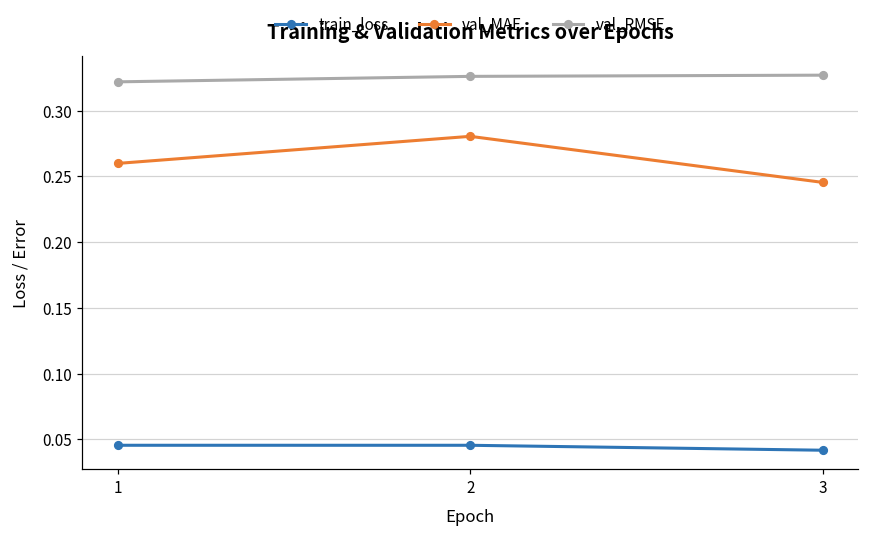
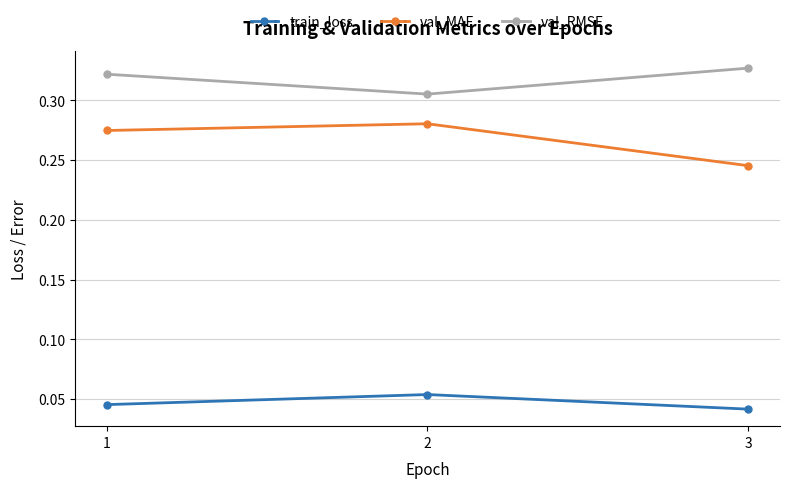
  {
    "train_loss": {
      "1": 0.046,
-     "2": 0.046,
+     "2": 0.054,
      "3": 0.042
    },
    "val_MAE": {
-     "1": 0.260,
+     "1": 0.275,
      "2": 0.280,
      "3": 0.245
    },
    "val_RMSE": {
      "1": 0.322,
-     "2": 0.326,
+     "2": 0.305,
      "3": 0.327
    }
  }
